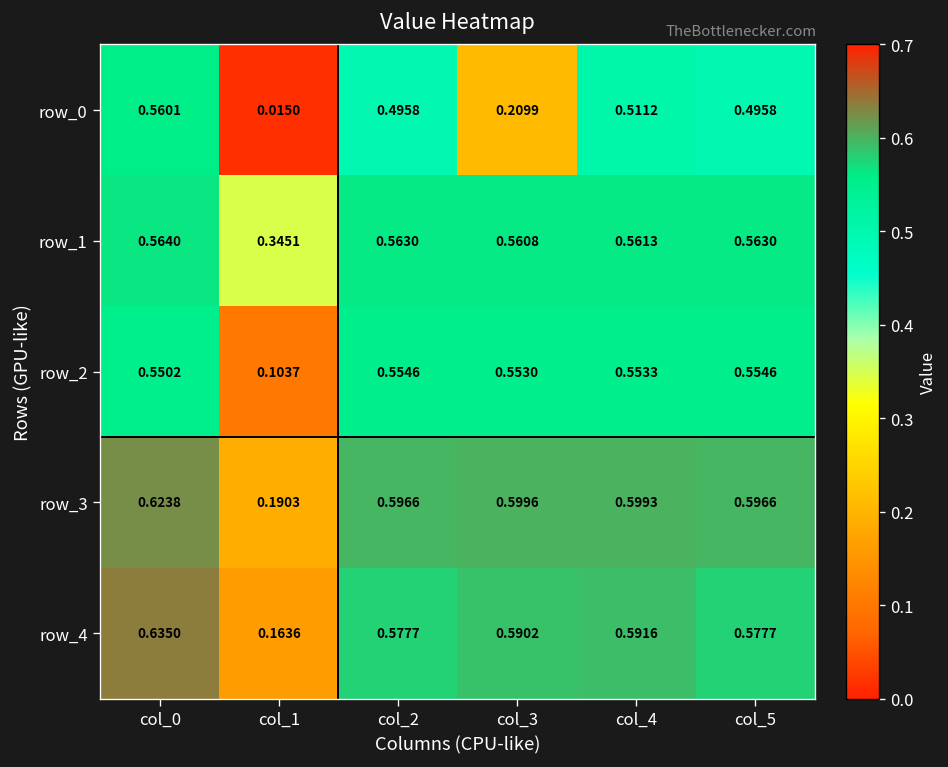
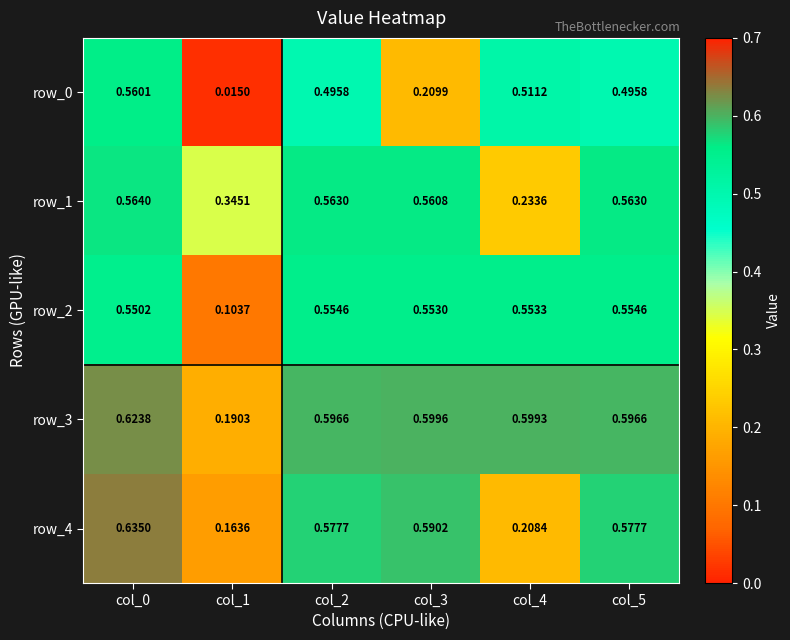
  {
    "row_0": {
      "col_0": 0.5601,
      "col_1": 0.0150,
      "col_2": 0.4958,
      "col_3": 0.2099,
      "col_4": 0.5112,
      "col_5": 0.4958
    },
    "row_1": {
      "col_0": 0.5640,
      "col_1": 0.3451,
      "col_2": 0.5630,
      "col_3": 0.5608,
-     "col_4": 0.5613,
+     "col_4": 0.2336,
      "col_5": 0.5630
    },
    "row_2": {
      "col_0": 0.5502,
      "col_1": 0.1037,
      "col_2": 0.5546,
      "col_3": 0.5530,
      "col_4": 0.5533,
      "col_5": 0.5546
    },
    "row_3": {
      "col_0": 0.6238,
      "col_1": 0.1903,
      "col_2": 0.5966,
      "col_3": 0.5996,
      "col_4": 0.5993,
      "col_5": 0.5966
    },
    "row_4": {
      "col_0": 0.6350,
      "col_1": 0.1636,
      "col_2": 0.5777,
      "col_3": 0.5902,
-     "col_4": 0.5916,
+     "col_4": 0.2084,
      "col_5": 0.5777
    }
  }
